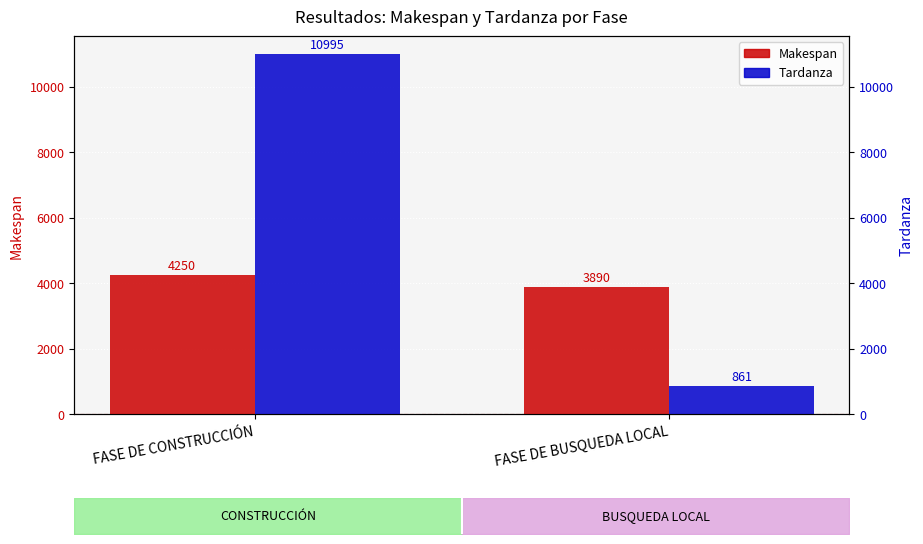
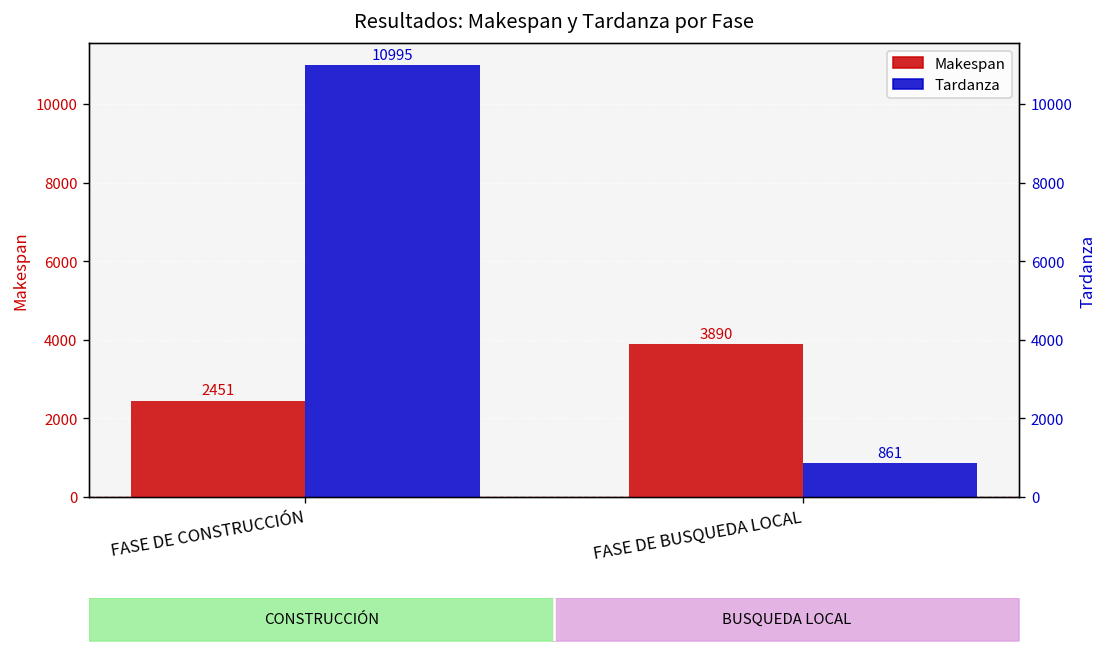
  {
    "Makespan": {
-     "FASE DE CONSTRUCCIÓN": 4250,
+     "FASE DE CONSTRUCCIÓN": 2451,
      "FASE DE BUSQUEDA LOCAL": 3890
    },
    "Tardanza": {
      "FASE DE CONSTRUCCIÓN": 10995,
      "FASE DE BUSQUEDA LOCAL": 861
    }
  }
